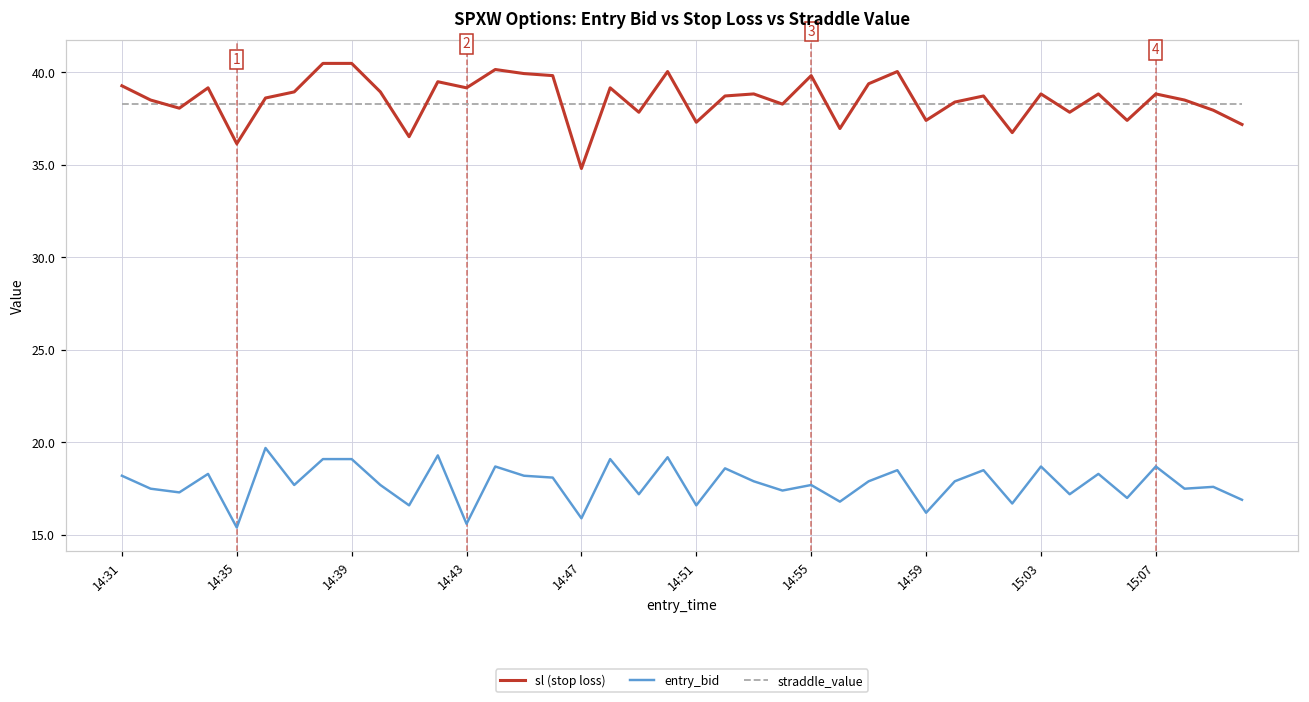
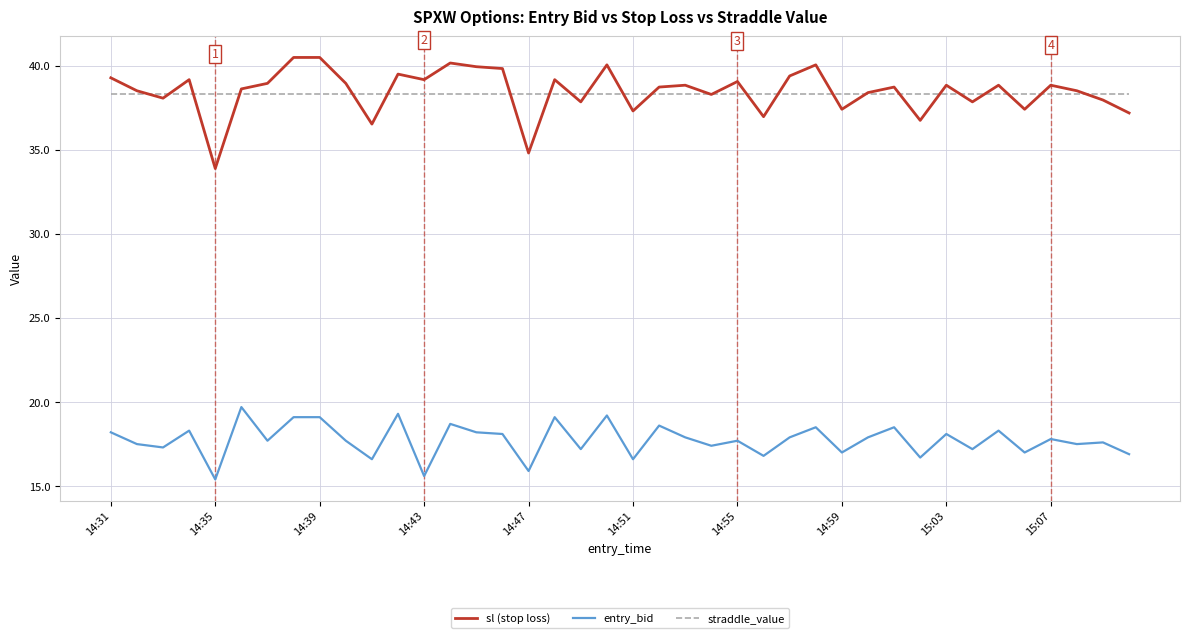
  {
    "sl (stop loss)": {
      "14:31": 39.3,
-     "14:35": 36.1,
+     "14:35": 33.9,
      "14:39": 40.5,
      "14:43": 39.2,
      "14:47": 34.8,
      "14:51": 37.3,
-     "14:55": 39.8,
+     "14:55": 39.1,
      "14:59": 37.4,
      "15:03": 38.8,
      "15:07": 38.8
    },
    "entry_bid": {
      "14:31": 18.2,
      "14:35": 15.4,
      "14:39": 19.1,
      "14:43": 15.6,
      "14:47": 15.9,
      "14:51": 16.6,
      "14:55": 17.7,
-     "14:59": 16.2,
-     "15:03": 18.7,
-     "15:07": 18.7
+     "14:59": 17.0,
+     "15:03": 18.1,
+     "15:07": 17.8
    },
    "straddle_value": {
      "14:31": 38.3,
      "14:35": 38.3,
      "14:39": 38.3,
      "14:43": 38.3,
      "14:47": 38.3,
      "14:51": 38.3,
      "14:55": 38.3,
      "14:59": 38.3,
      "15:03": 38.3,
      "15:07": 38.3
    }
  }
